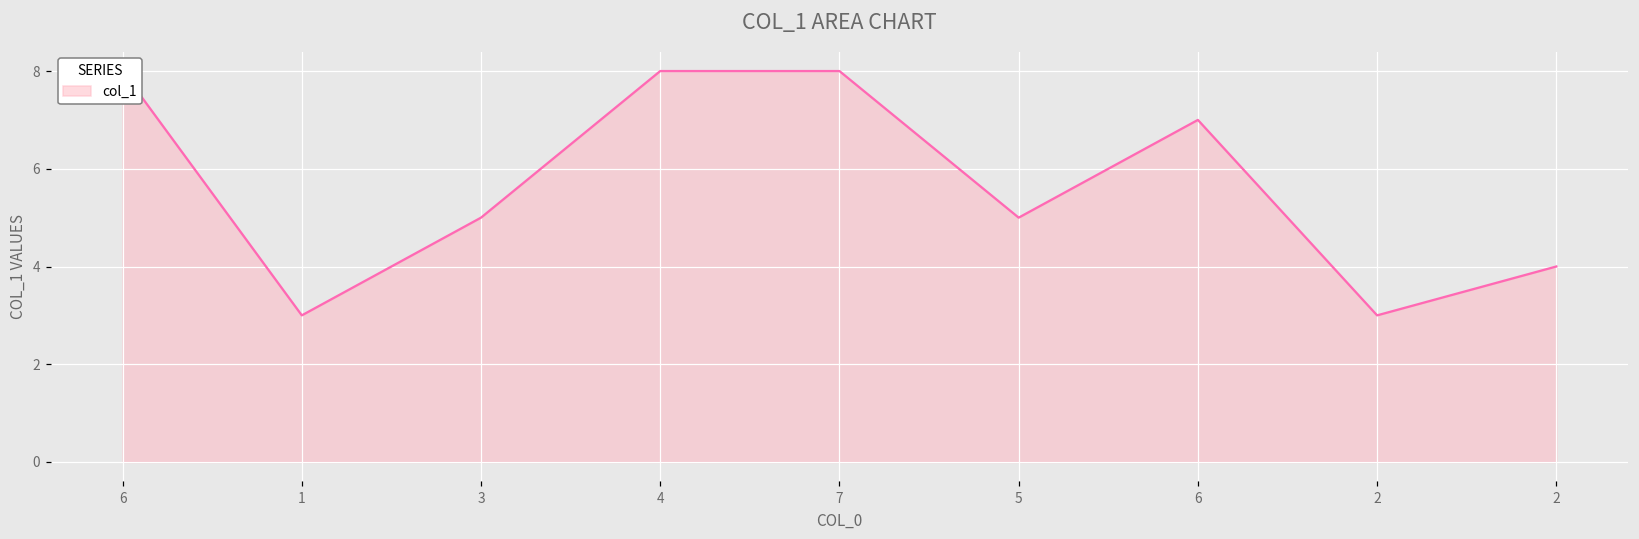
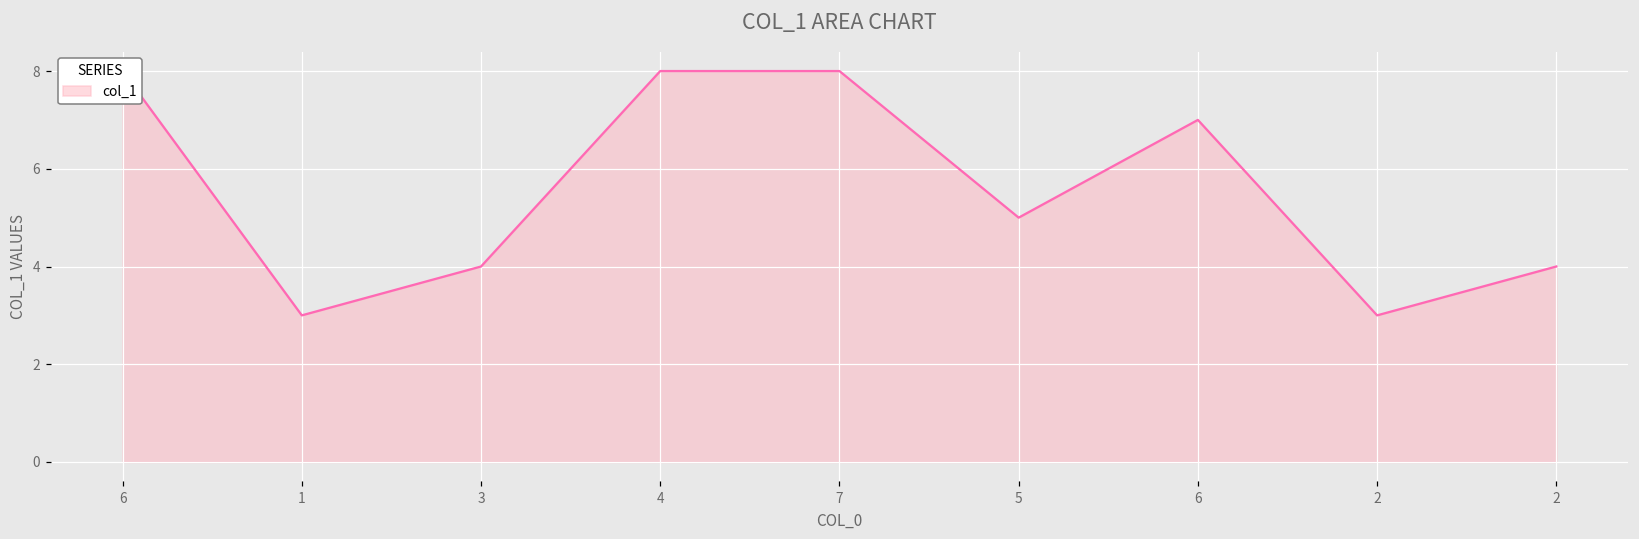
  {
    "1": 3,
-   "3": 5,
+   "3": 4,
    "4": 8,
    "7": 8,
    "5": 5
  }
